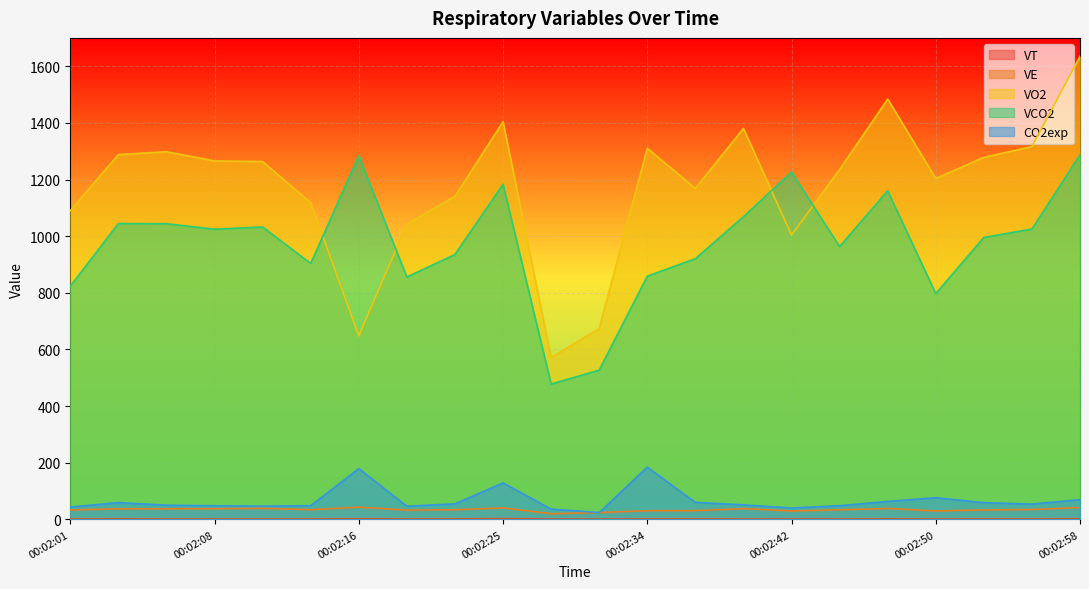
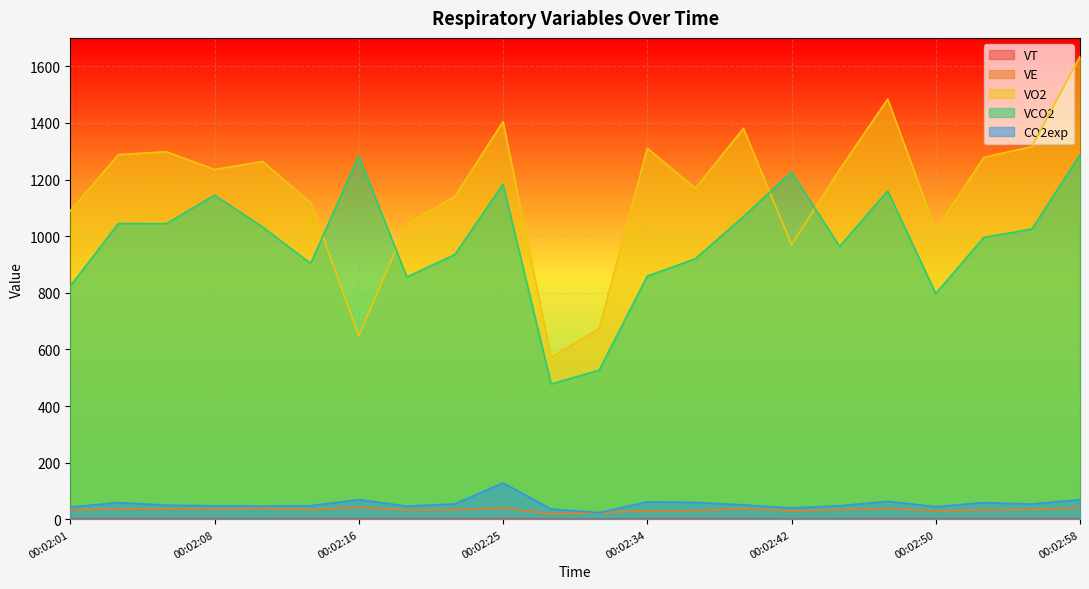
  {
    "VO2": {
      "00:02:01": 1090,
-     "00:02:08": 1270,
+     "00:02:08": 1240,
      "00:02:16": 650,
      "00:02:25": 1400,
      "00:02:34": 1310,
-     "00:02:42": 1000,
-     "00:02:50": 1200,
+     "00:02:42": 970,
+     "00:02:50": 1020,
      "00:02:58": 1630
    },
    "VCO2": {
      "00:02:01": 820,
-     "00:02:08": 1020,
+     "00:02:08": 1140,
      "00:02:16": 1280,
      "00:02:25": 1180,
      "00:02:34": 860,
      "00:02:42": 1230,
      "00:02:50": 800,
      "00:02:58": 1290
    },
    "CO2exp": {
      "00:02:01": 40,
      "00:02:08": 50,
-     "00:02:16": 180,
+     "00:02:16": 70,
      "00:02:25": 130,
-     "00:02:34": 180,
+     "00:02:34": 60,
      "00:02:42": 40,
-     "00:02:50": 80,
+     "00:02:50": 40,
      "00:02:58": 70
    }
  }
